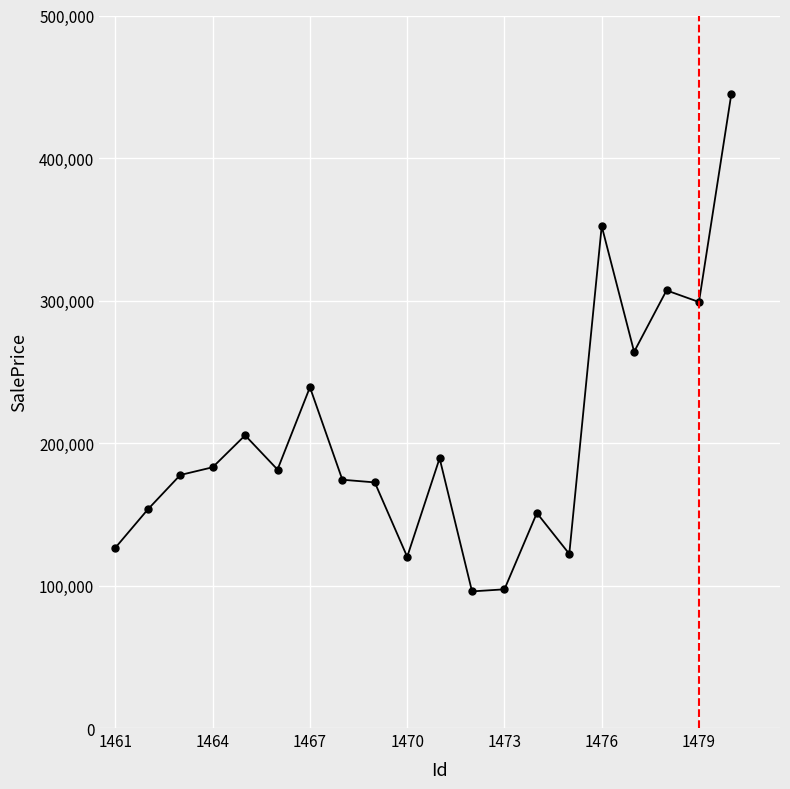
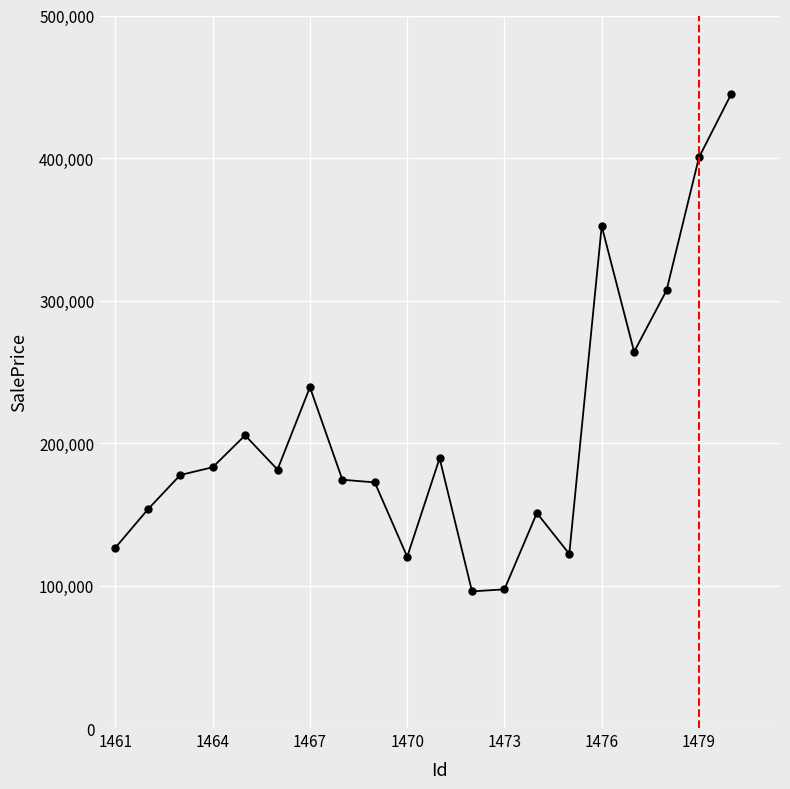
  {
    "1461": "127,000",
    "1464": "183,000",
    "1467": "239,000",
    "1470": "120,000",
    "1473": "97,000",
    "1476": "352,000",
-   "1479": "299,000"
+   "1479": "400,000"
  }
